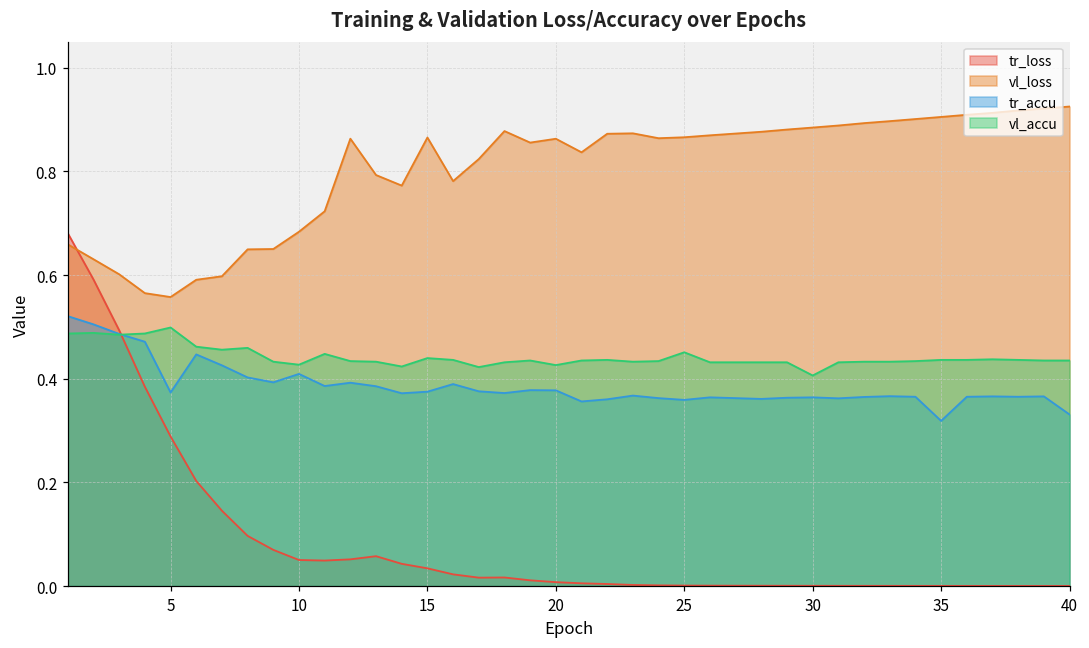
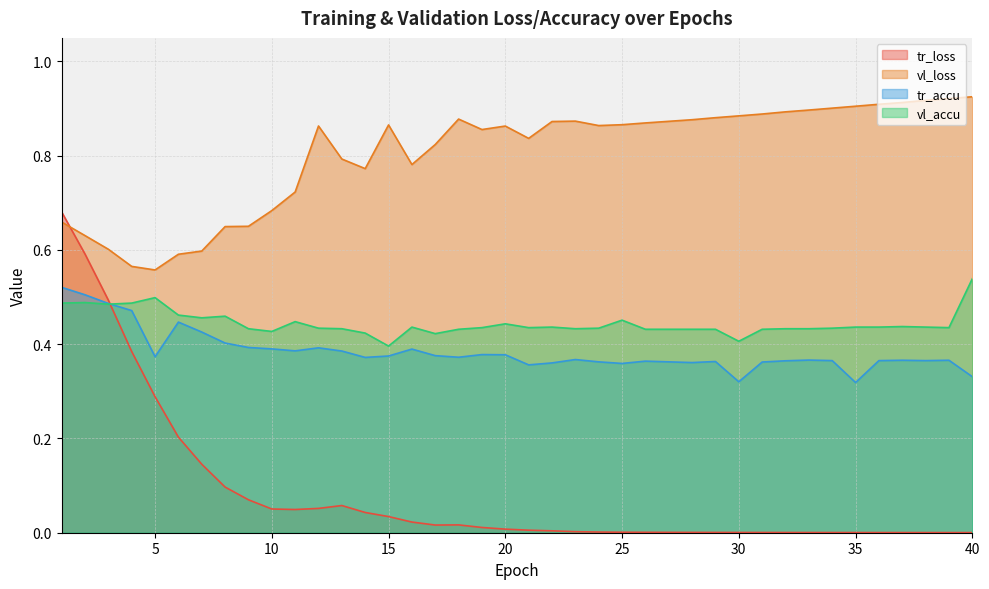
  {
    "tr_accu": {
      "5": 0.37,
-     "10": 0.41,
+     "10": 0.39,
      "15": 0.38,
      "20": 0.38,
      "25": 0.36,
-     "30": 0.36,
+     "30": 0.32,
      "35": 0.32,
      "40": 0.33
    },
    "vl_accu": {
      "5": 0.50,
      "10": 0.43,
-     "15": 0.44,
-     "20": 0.43,
+     "15": 0.40,
+     "20": 0.44,
      "25": 0.45,
      "30": 0.41,
      "35": 0.44,
-     "40": 0.44
+     "40": 0.54
    }
  }
